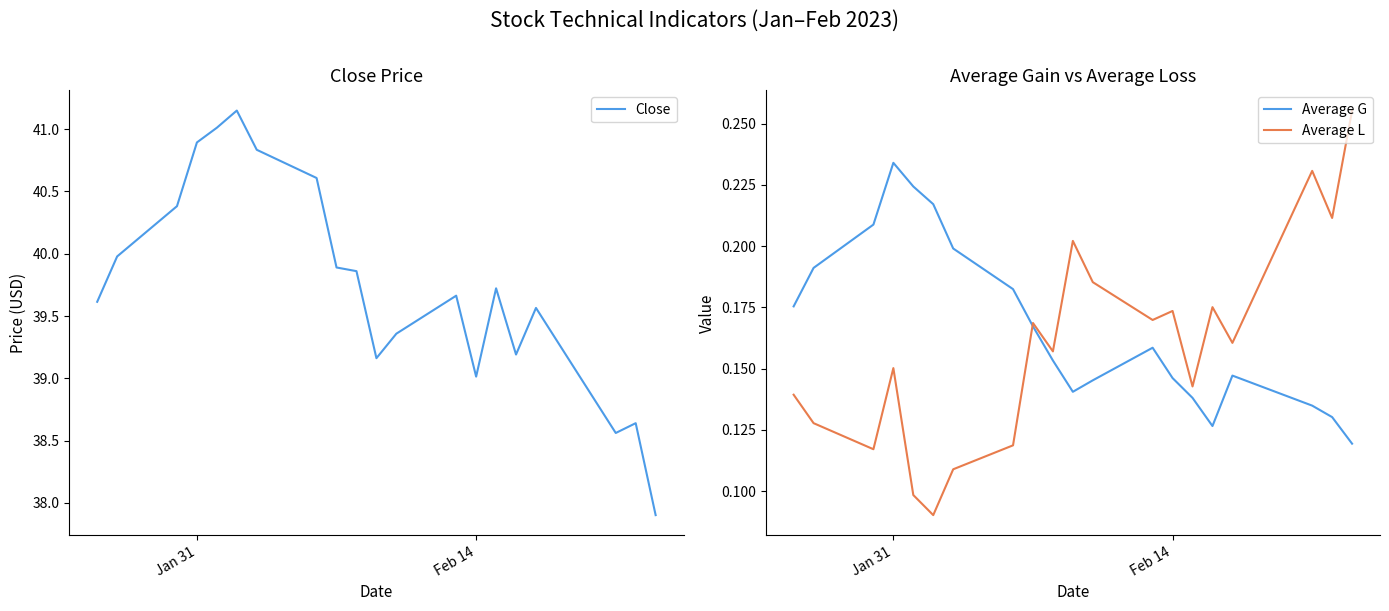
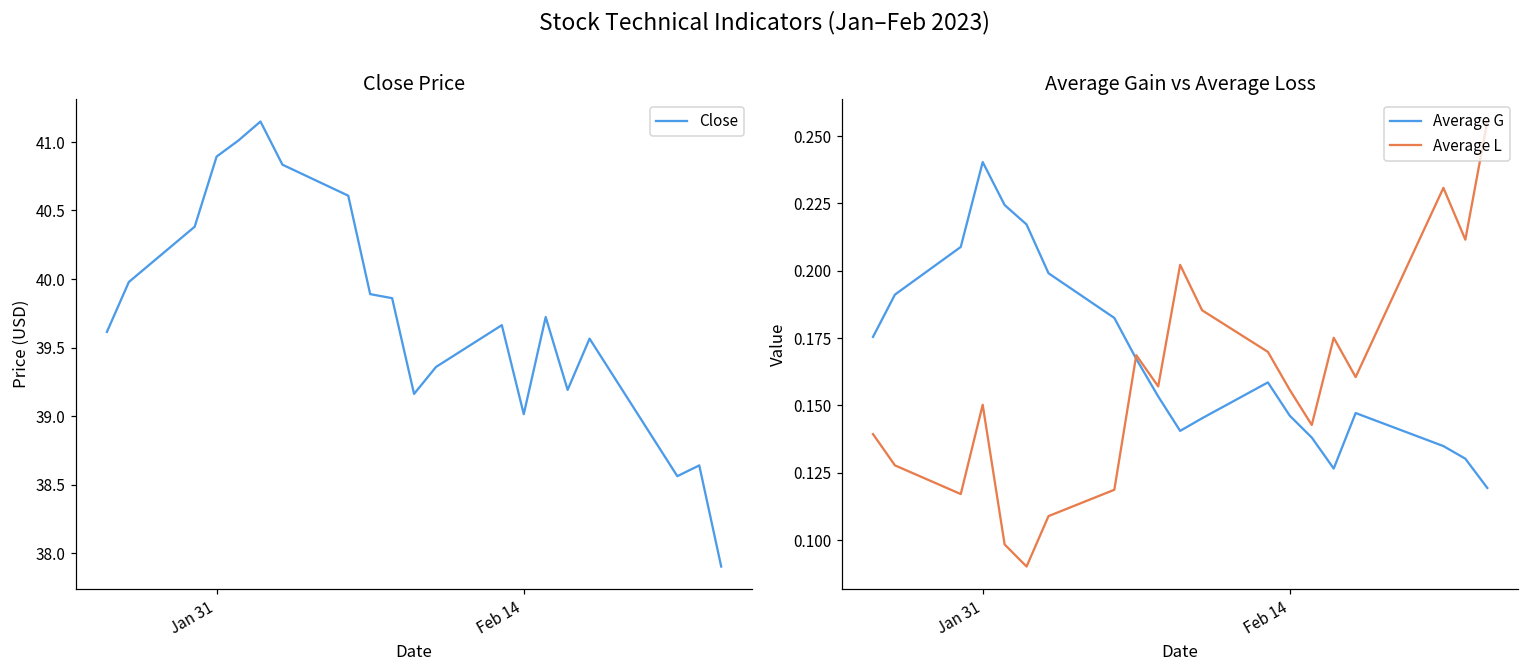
  {
    "Close Price": {
      "Jan 31": 40.89,
      "Feb 14": 39.01
    },
    "Average Gain vs Average Loss": {
      "Average G": {
-       "Jan 31": 0.234,
+       "Jan 31": 0.240,
        "Feb 14": 0.146
      },
      "Average L": {
        "Jan 31": 0.150,
-       "Feb 14": 0.174
+       "Feb 14": 0.156
      }
    }
  }
